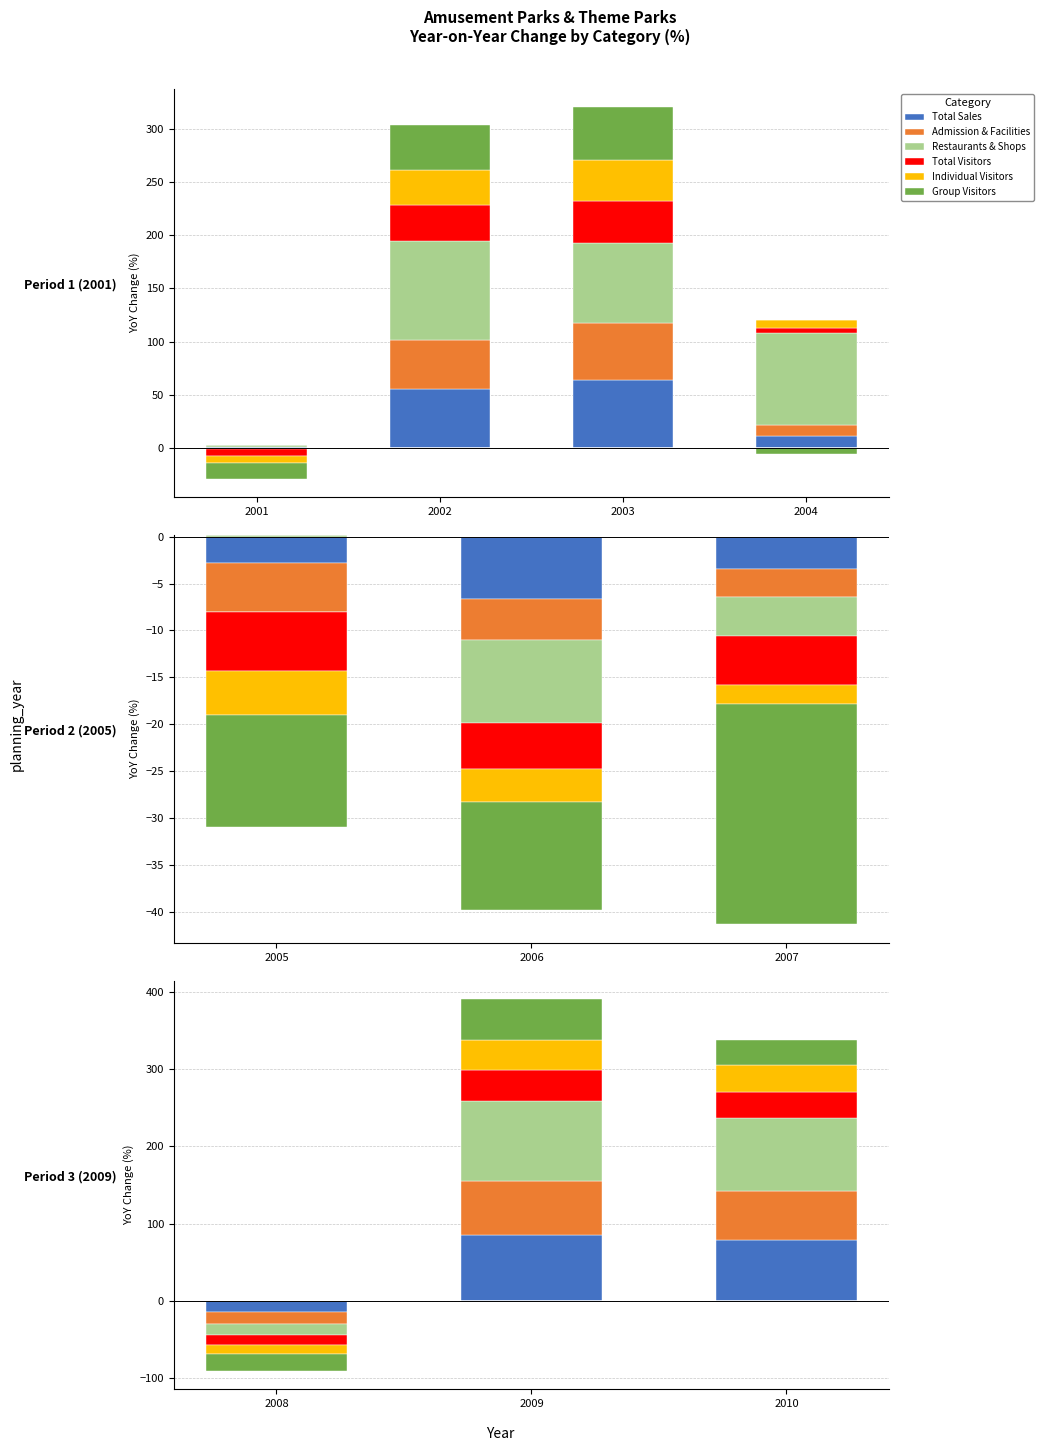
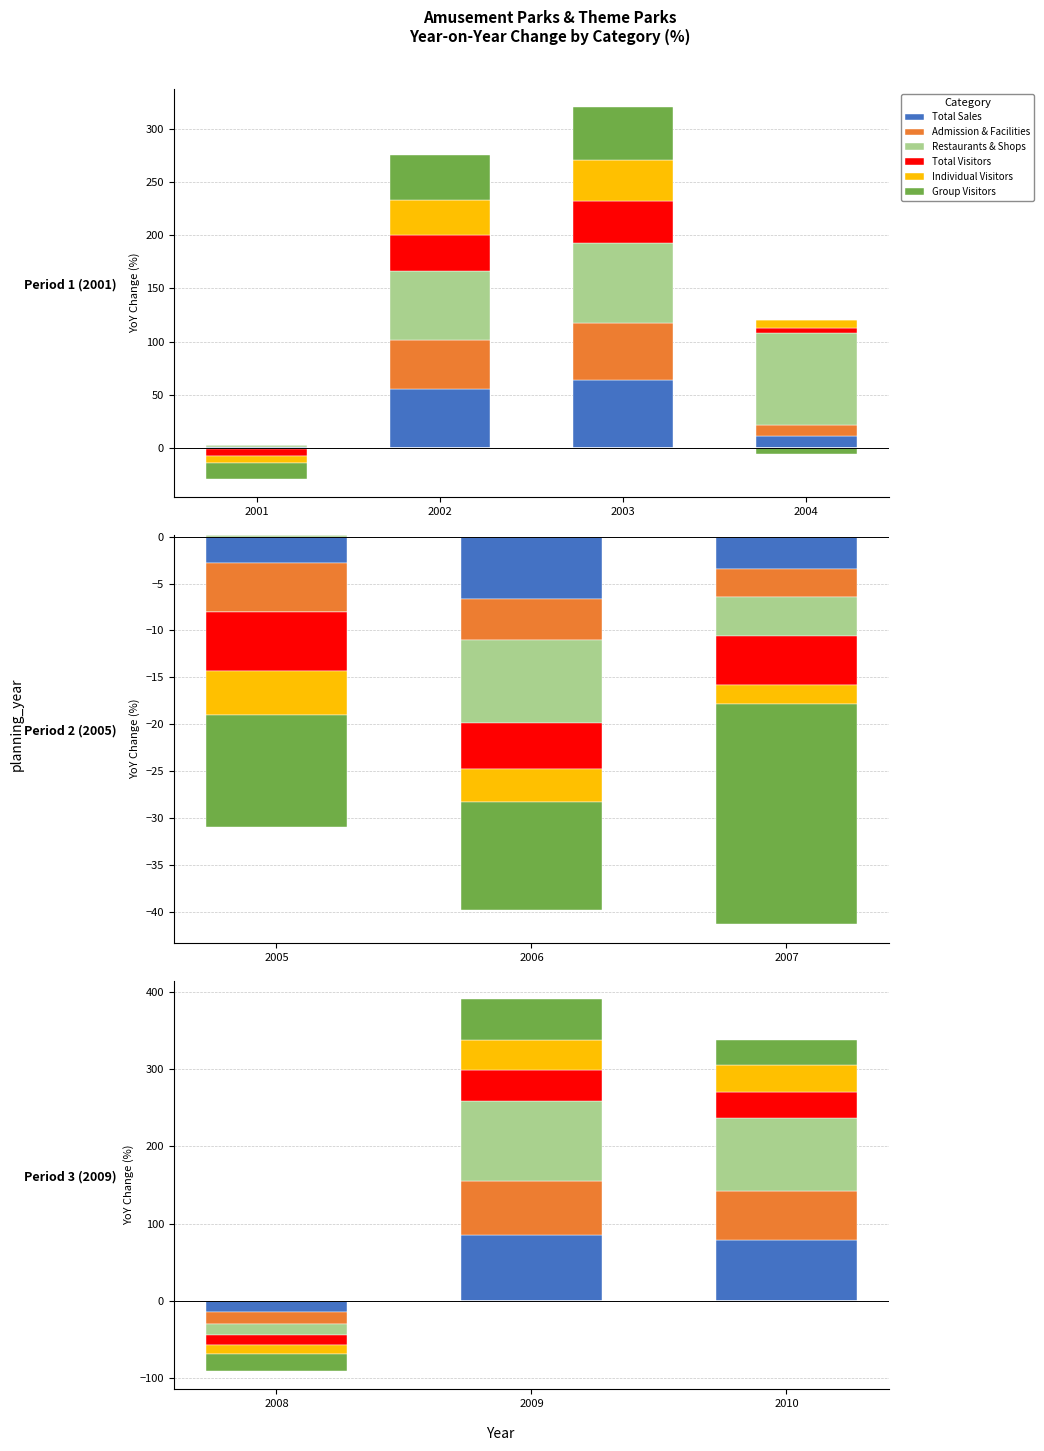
  {
    "Period 1 (2001)": {
      "Restaurants & Shops": {
-       "2002": 93,
+       "2002": 65,
        "2003": 75,
        "2004": 87
      }
    }
  }
